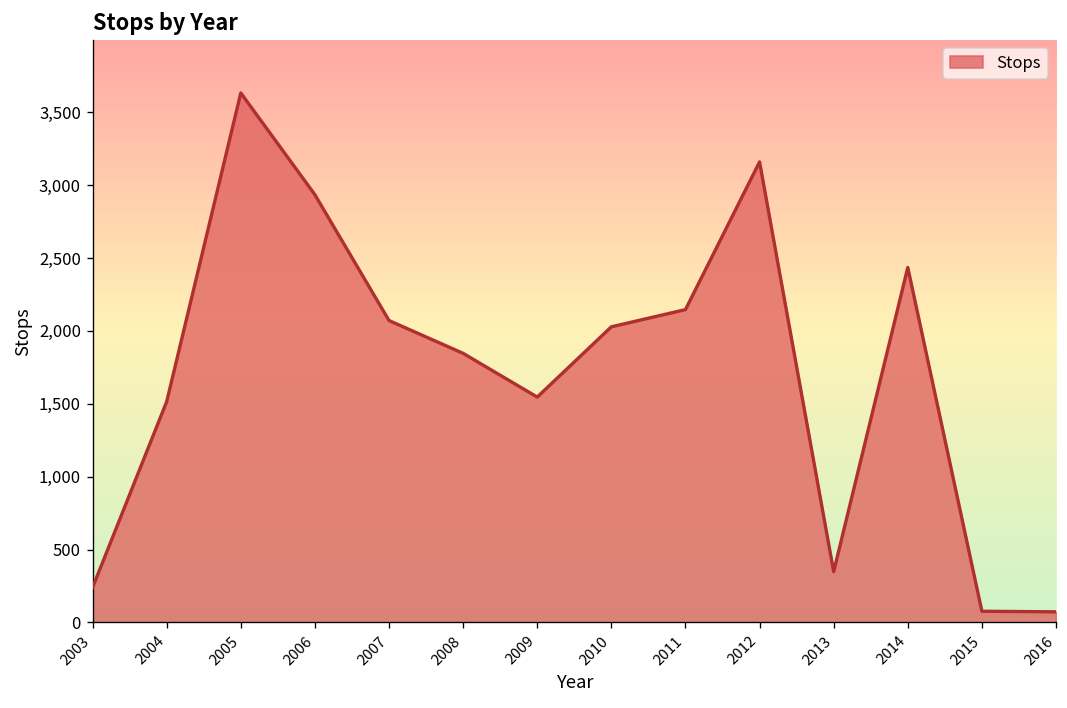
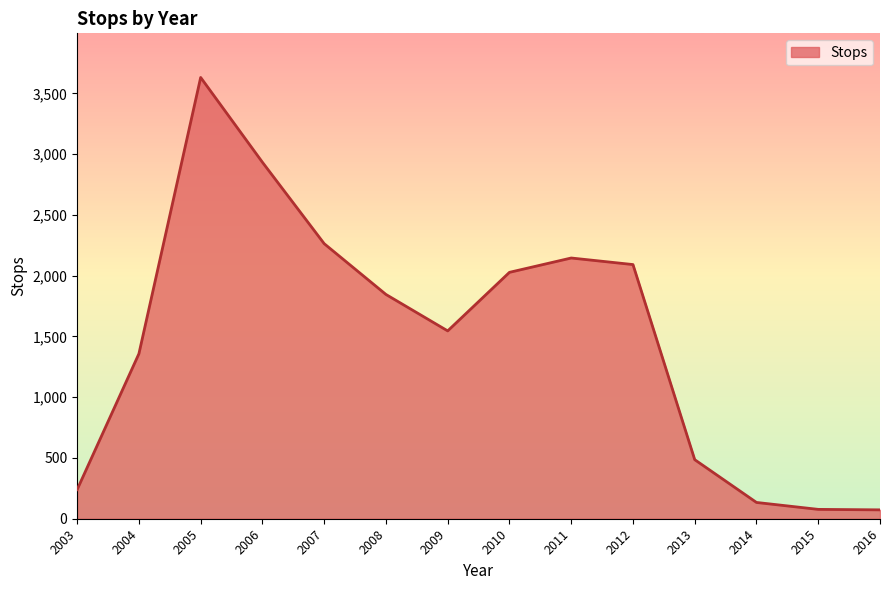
  {
    "2003": "240",
-   "2004": "1,520",
+   "2004": "1,360",
    "2005": "3,630",
    "2006": "2,930",
-   "2007": "2,070",
+   "2007": "2,260",
    "2008": "1,850",
    "2009": "1,550",
    "2010": "2,030",
    "2011": "2,150",
-   "2012": "3,160",
-   "2013": "350",
-   "2014": "2,440",
+   "2012": "2,090",
+   "2013": "490",
+   "2014": "130",
    "2015": "80",
    "2016": "70"
  }
